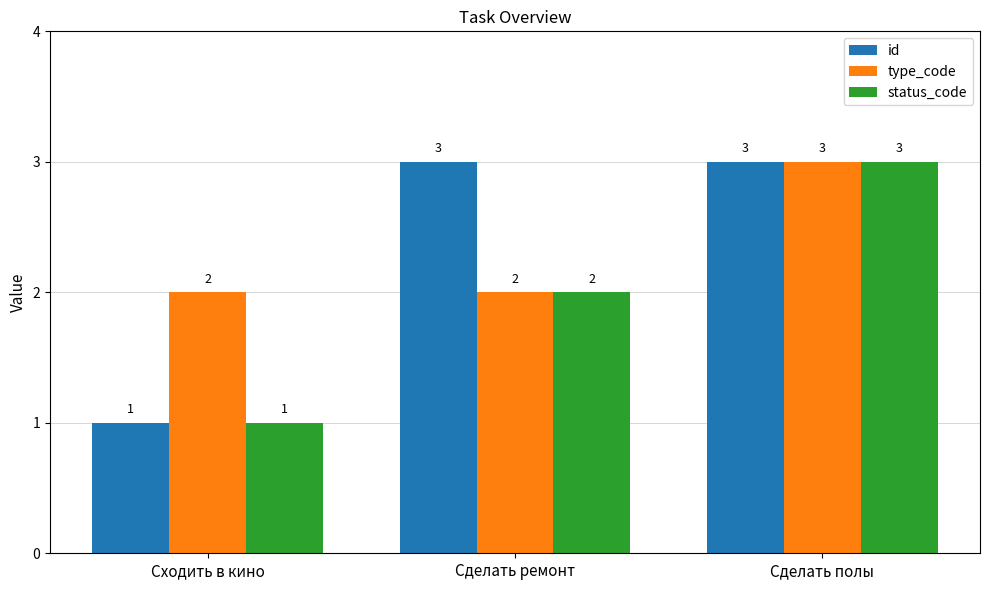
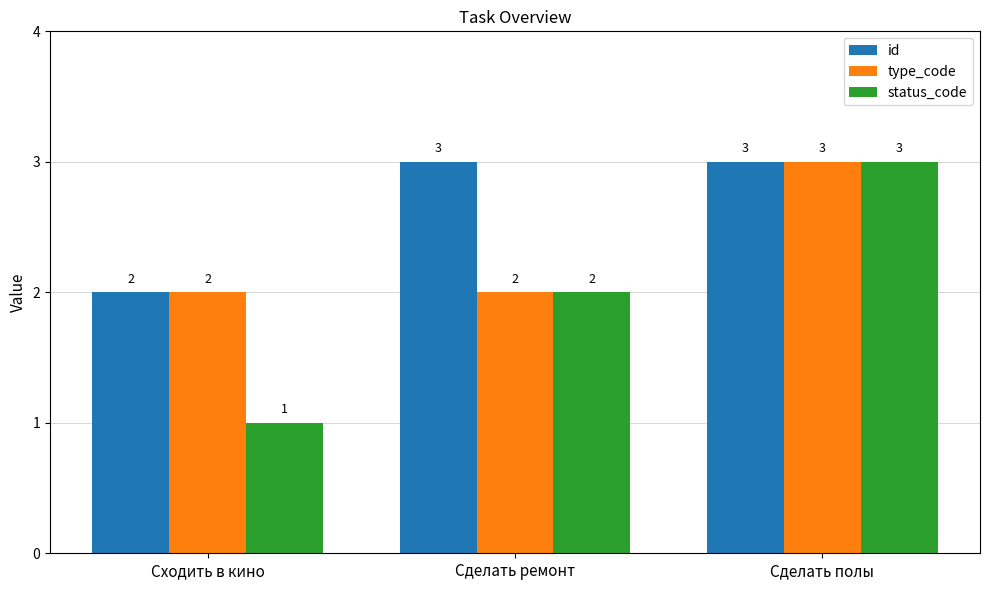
  {
    "id": {
-     "Сходить в кино": 1,
+     "Сходить в кино": 2,
      "Сделать ремонт": 3,
      "Сделать полы": 3
    },
    "type_code": {
      "Сходить в кино": 2,
      "Сделать ремонт": 2,
      "Сделать полы": 3
    },
    "status_code": {
      "Сходить в кино": 1,
      "Сделать ремонт": 2,
      "Сделать полы": 3
    }
  }
